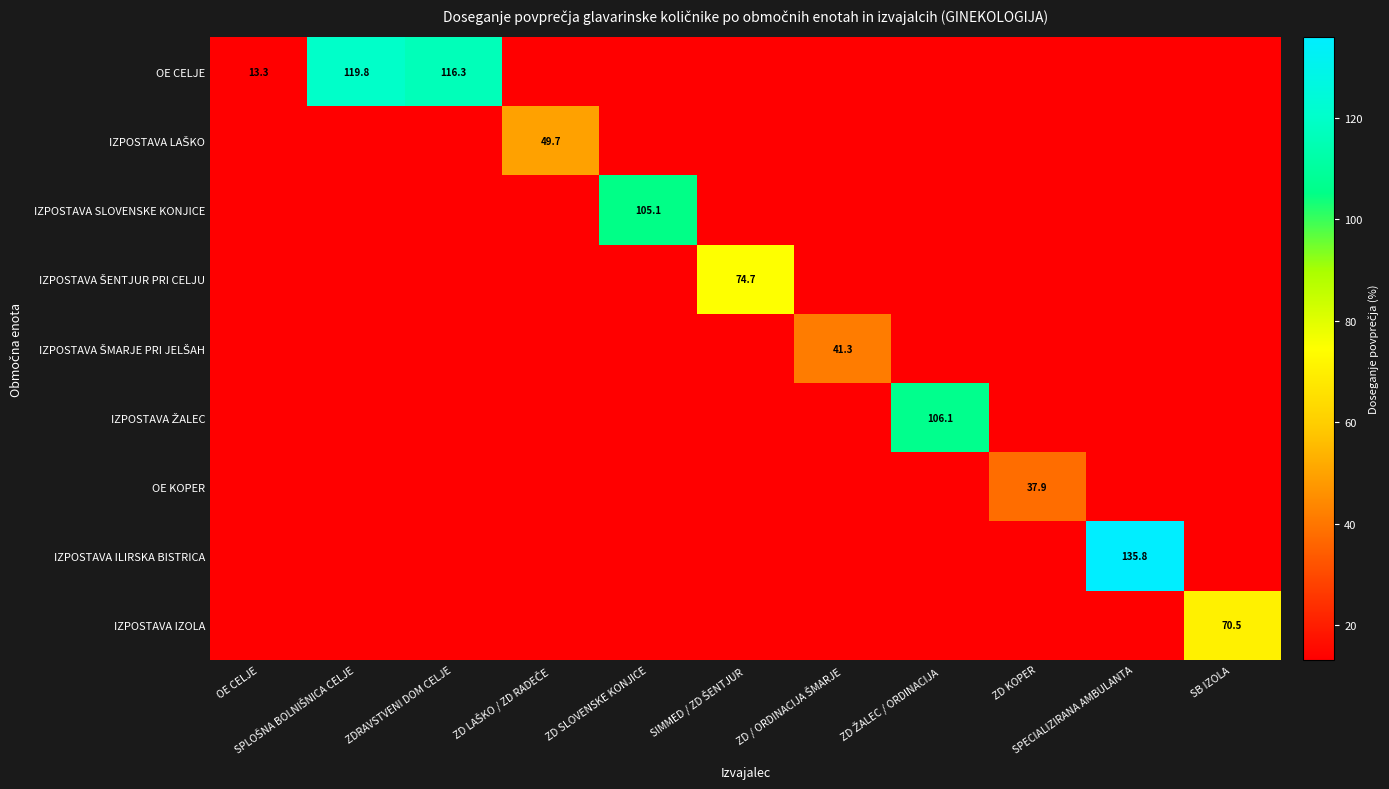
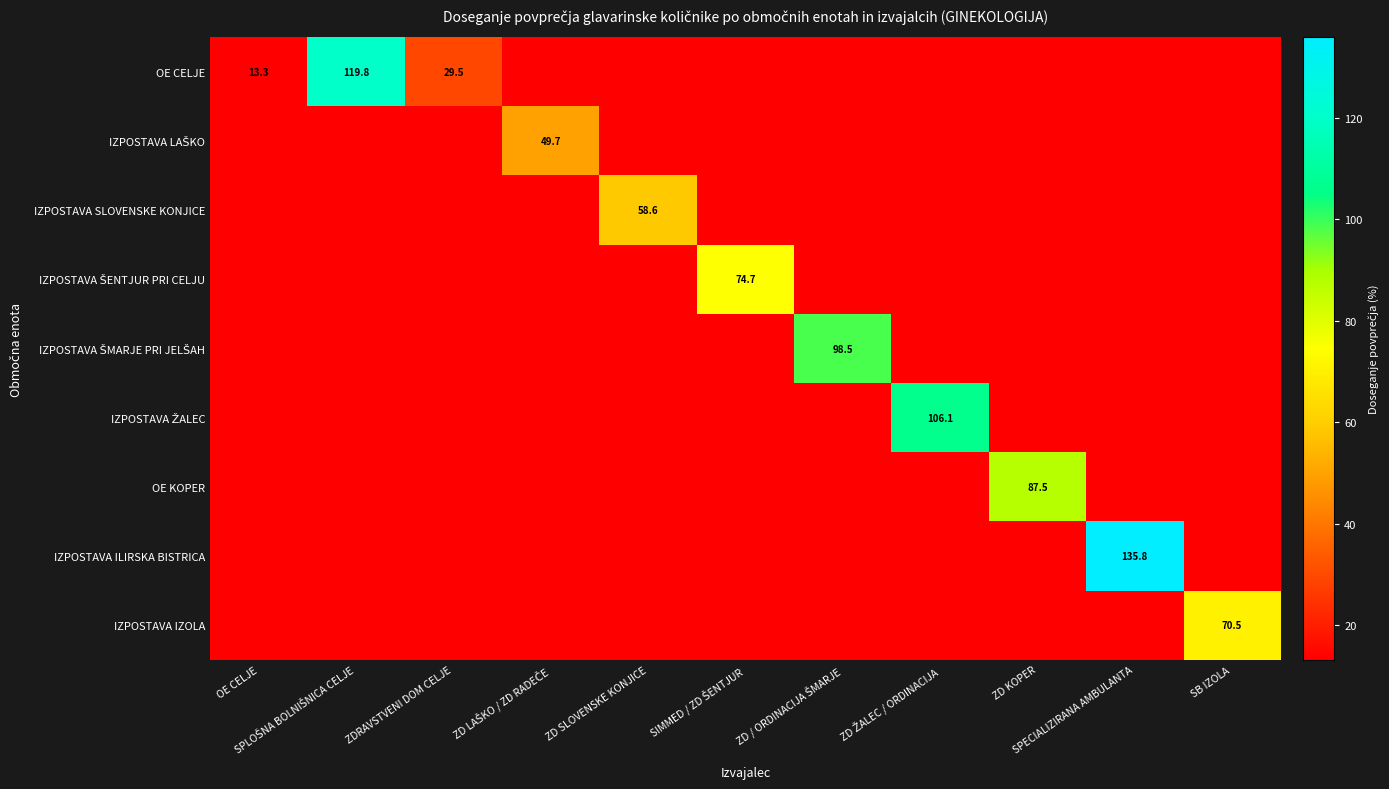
  {
    "OE CELJE": {
      "OE CELJE": 13.3,
      "SPLOŠNA BOLNIŠNICA CELJE": 119.8,
-     "ZDRAVSTVENI DOM CELJE": 116.3
+     "ZDRAVSTVENI DOM CELJE": 29.5
    },
    "IZPOSTAVA LAŠKO": {
      "ZD LAŠKO / ZD RADEČE": 49.7
    },
    "IZPOSTAVA SLOVENSKE KONJICE": {
-     "ZD SLOVENSKE KONJICE": 105.1
+     "ZD SLOVENSKE KONJICE": 58.6
    },
    "IZPOSTAVA ŠENTJUR PRI CELJU": {
      "SIMMED / ZD ŠENTJUR": 74.7
    },
    "IZPOSTAVA ŠMARJE PRI JELŠAH": {
-     "ZD / ORDINACIJA ŠMARJE": 41.3
+     "ZD / ORDINACIJA ŠMARJE": 98.5
    },
    "IZPOSTAVA ŽALEC": {
      "ZD ŽALEC / ORDINACIJA": 106.1
    },
    "OE KOPER": {
-     "ZD KOPER": 37.9
+     "ZD KOPER": 87.5
    },
    "IZPOSTAVA ILIRSKA BISTRICA": {
      "SPECIALIZIRANA AMBULANTA": 135.8
    },
    "IZPOSTAVA IZOLA": {
      "SB IZOLA": 70.5
    }
  }
